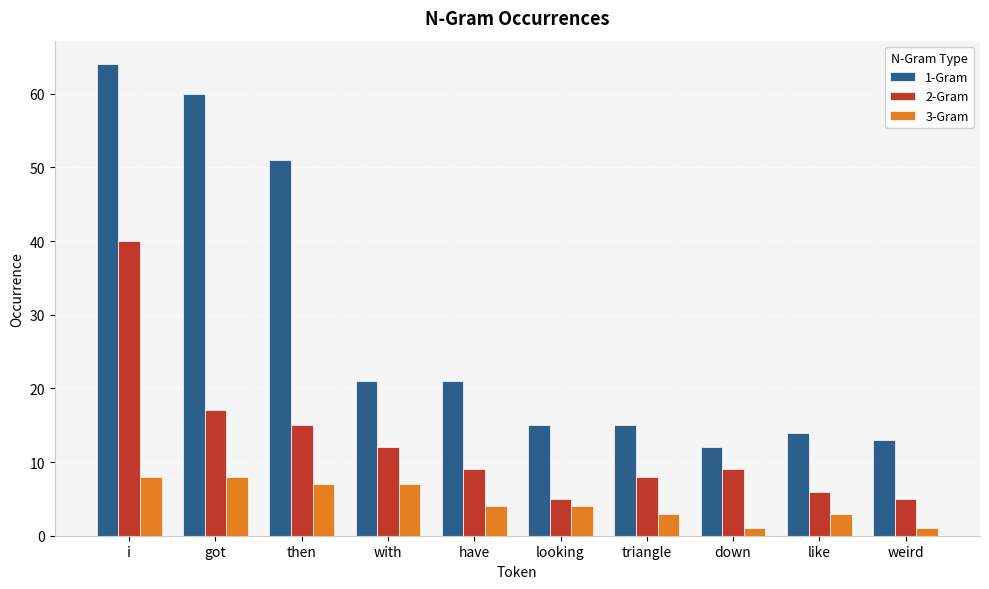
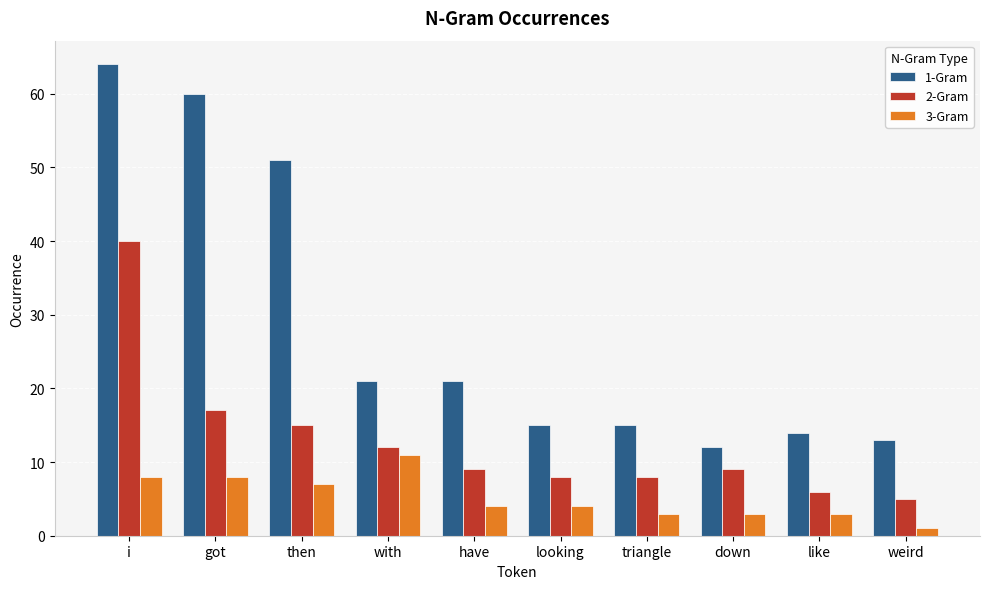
  {
    "1-Gram": {
      "i": 64,
      "got": 60,
      "then": 51,
      "with": 21,
      "have": 21,
      "looking": 15,
      "triangle": 15,
      "down": 12,
      "like": 14,
      "weird": 13
    },
    "2-Gram": {
      "i": 40,
      "got": 17,
      "then": 15,
      "with": 12,
      "have": 9,
-     "looking": 5,
+     "looking": 8,
      "triangle": 8,
      "down": 9,
      "like": 6,
      "weird": 5
    },
    "3-Gram": {
      "i": 8,
      "got": 8,
      "then": 7,
-     "with": 7,
+     "with": 11,
      "have": 4,
      "looking": 4,
      "triangle": 3,
-     "down": 1,
+     "down": 3,
      "like": 3,
      "weird": 1
    }
  }
